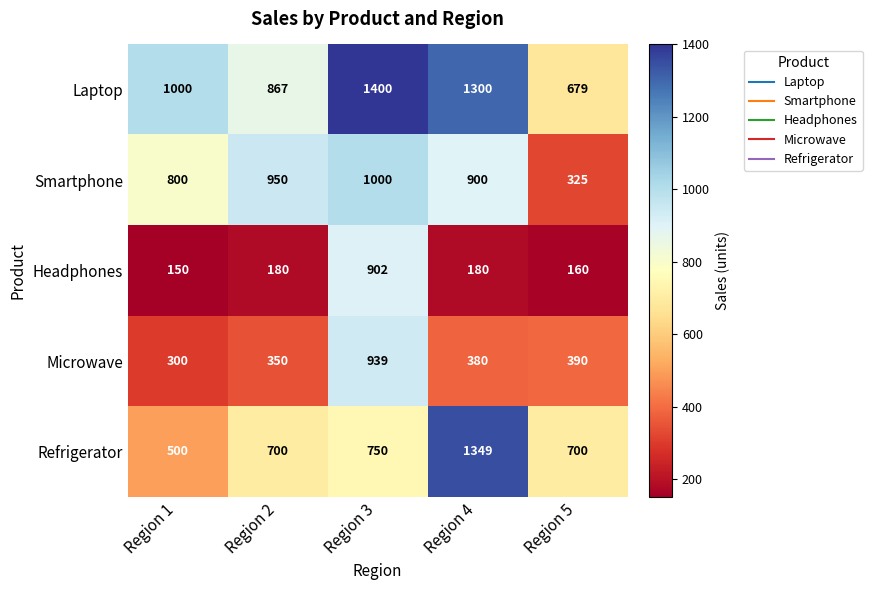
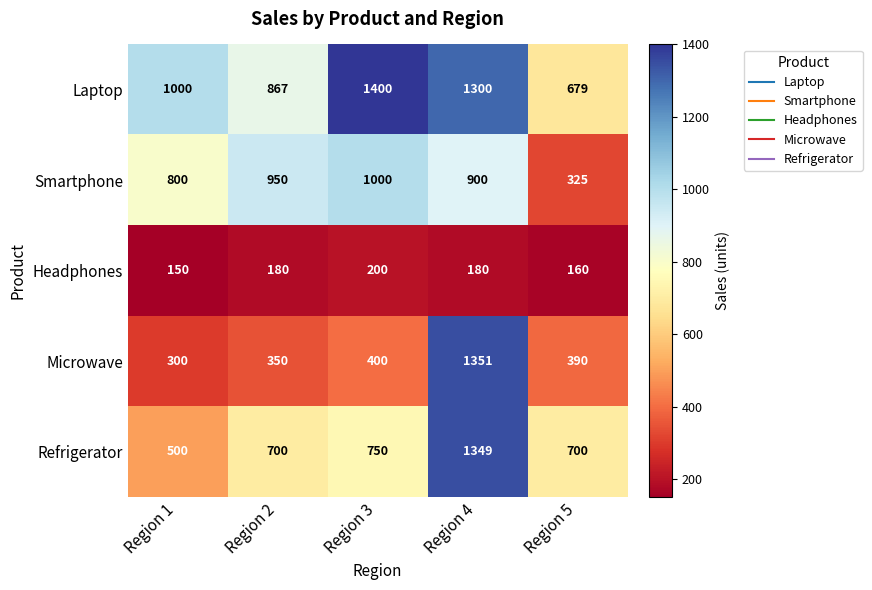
  {
    "Laptop": {
      "Region 1": 1000,
      "Region 2": 867,
      "Region 3": 1400,
      "Region 4": 1300,
      "Region 5": 679
    },
    "Smartphone": {
      "Region 1": 800,
      "Region 2": 950,
      "Region 3": 1000,
      "Region 4": 900,
      "Region 5": 325
    },
    "Headphones": {
      "Region 1": 150,
      "Region 2": 180,
-     "Region 3": 902,
+     "Region 3": 200,
      "Region 4": 180,
      "Region 5": 160
    },
    "Microwave": {
      "Region 1": 300,
      "Region 2": 350,
-     "Region 3": 939,
-     "Region 4": 380,
+     "Region 3": 400,
+     "Region 4": 1351,
      "Region 5": 390
    },
    "Refrigerator": {
      "Region 1": 500,
      "Region 2": 700,
      "Region 3": 750,
      "Region 4": 1349,
      "Region 5": 700
    }
  }
